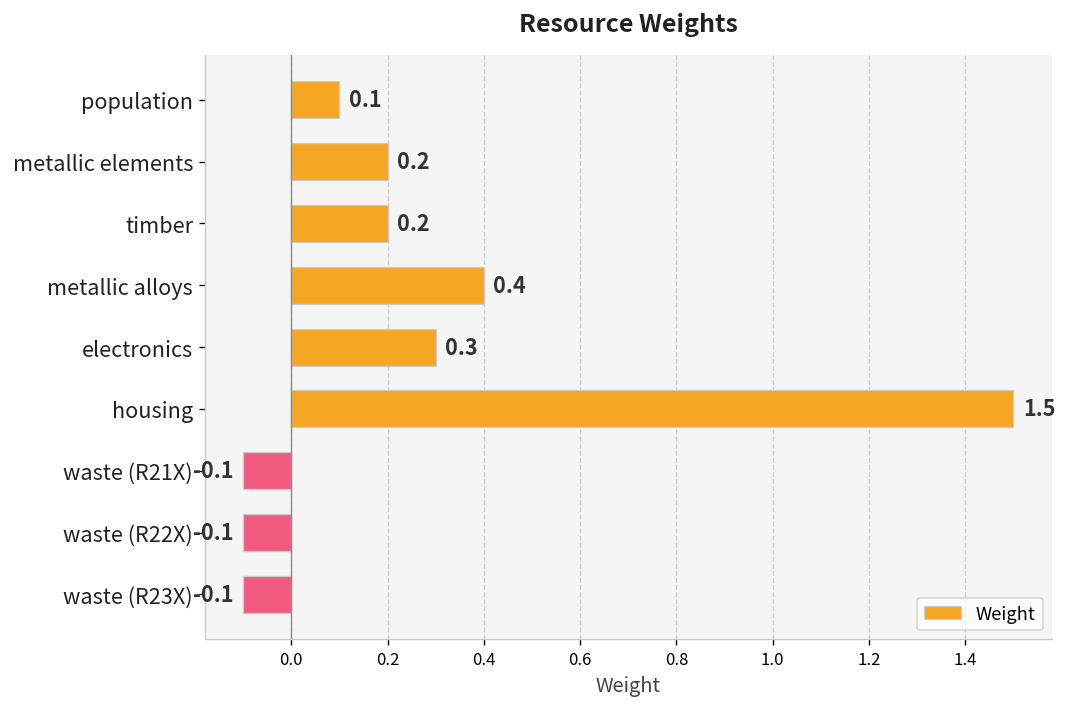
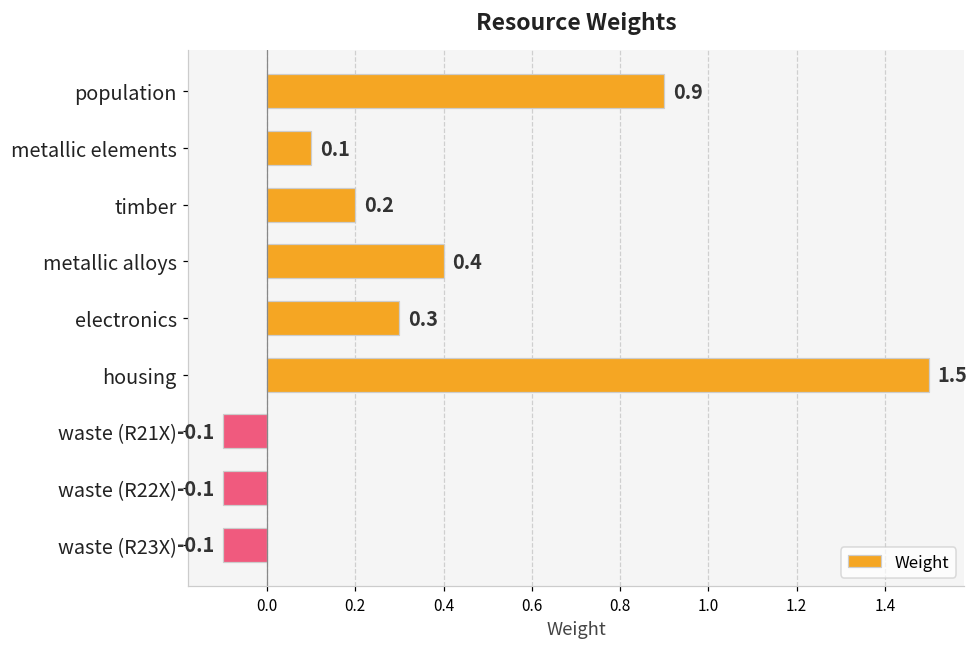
  {
-   "population": 0.1,
-   "metallic elements": 0.2,
+   "population": 0.9,
+   "metallic elements": 0.1,
    "timber": 0.2,
    "metallic alloys": 0.4,
    "electronics": 0.3,
    "housing": 1.5,
    "waste (R21X)": -0.1,
    "waste (R22X)": -0.1,
    "waste (R23X)": -0.1
  }
